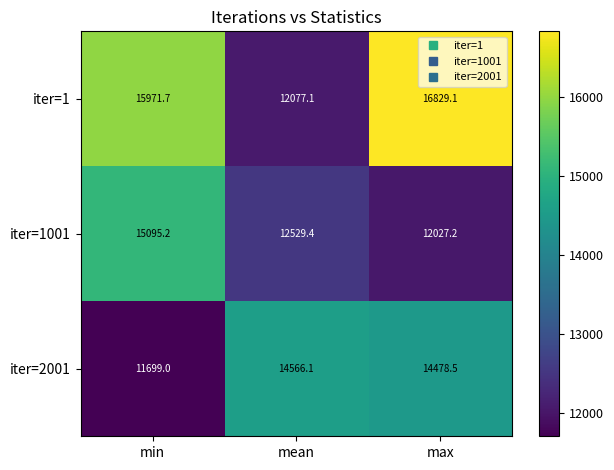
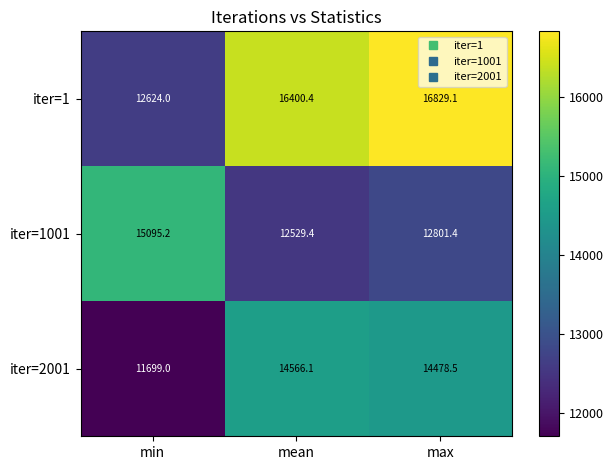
  {
    "iter=1": {
-     "min": 15971.7,
-     "mean": 12077.1,
+     "min": 12624.0,
+     "mean": 16400.4,
      "max": 16829.1
    },
    "iter=1001": {
      "min": 15095.2,
      "mean": 12529.4,
-     "max": 12027.2
+     "max": 12801.4
    },
    "iter=2001": {
      "min": 11699.0,
      "mean": 14566.1,
      "max": 14478.5
    }
  }
